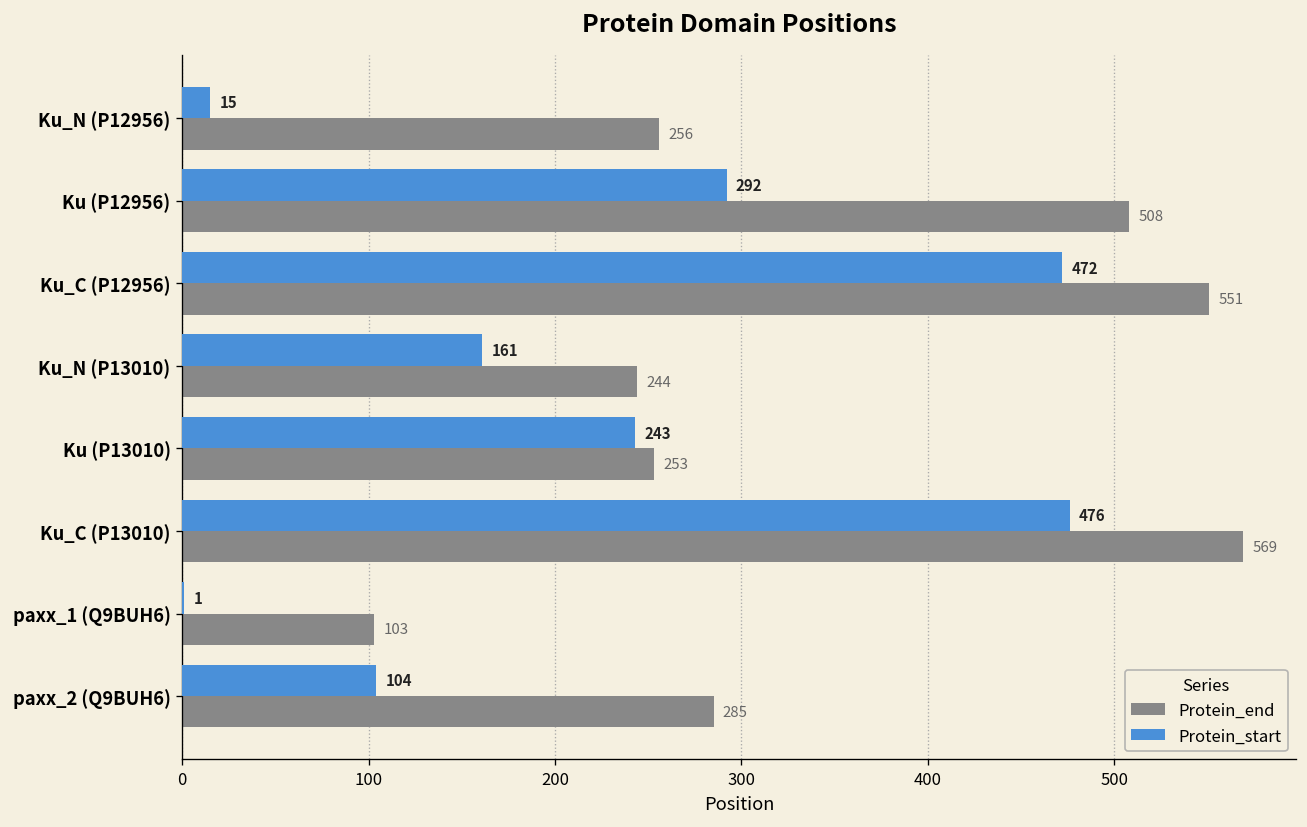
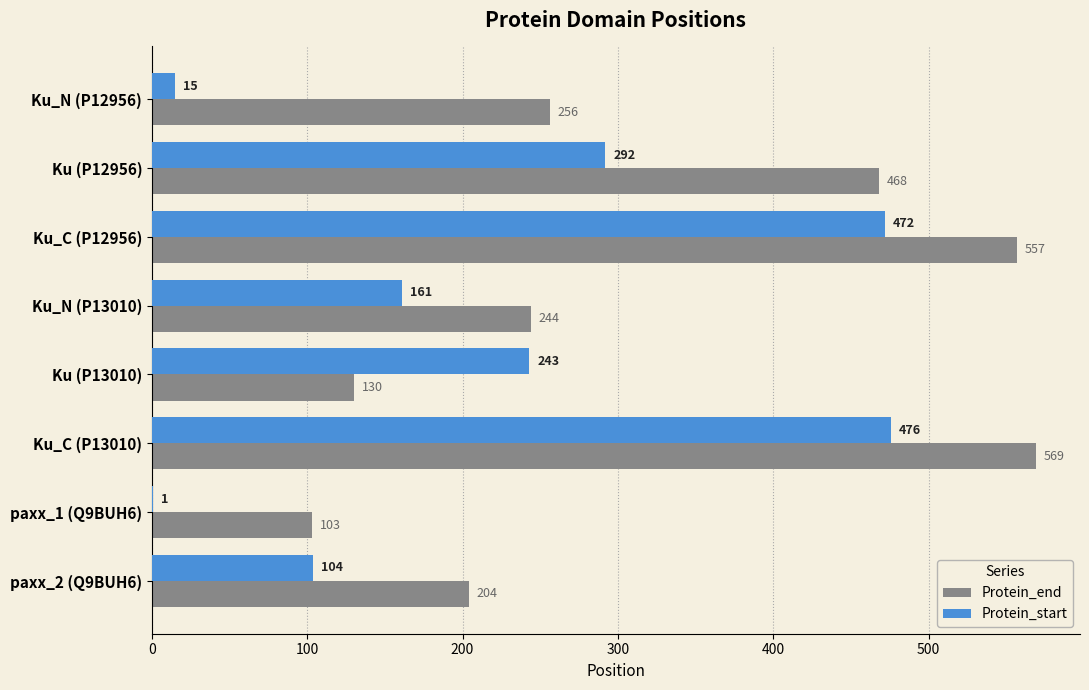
  {
    "Protein_end": {
      "Ku_N (P12956)": 256,
-     "Ku (P12956)": 508,
-     "Ku_C (P12956)": 551,
+     "Ku (P12956)": 468,
+     "Ku_C (P12956)": 557,
      "Ku_N (P13010)": 244,
-     "Ku (P13010)": 253,
+     "Ku (P13010)": 130,
      "Ku_C (P13010)": 569,
      "paxx_1 (Q9BUH6)": 103,
-     "paxx_2 (Q9BUH6)": 285
+     "paxx_2 (Q9BUH6)": 204
    },
    "Protein_start": {
      "Ku_N (P12956)": 15,
      "Ku (P12956)": 292,
      "Ku_C (P12956)": 472,
      "Ku_N (P13010)": 161,
      "Ku (P13010)": 243,
      "Ku_C (P13010)": 476,
      "paxx_1 (Q9BUH6)": 1,
      "paxx_2 (Q9BUH6)": 104
    }
  }
